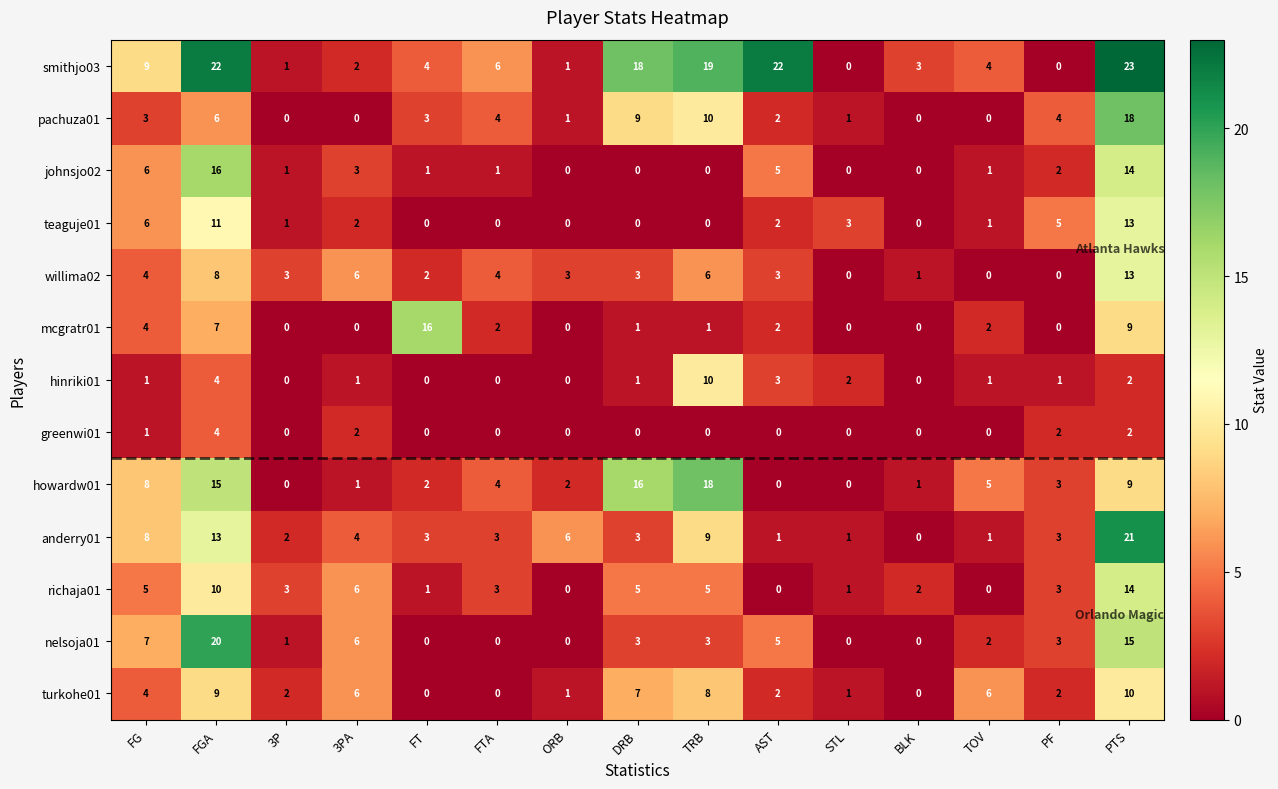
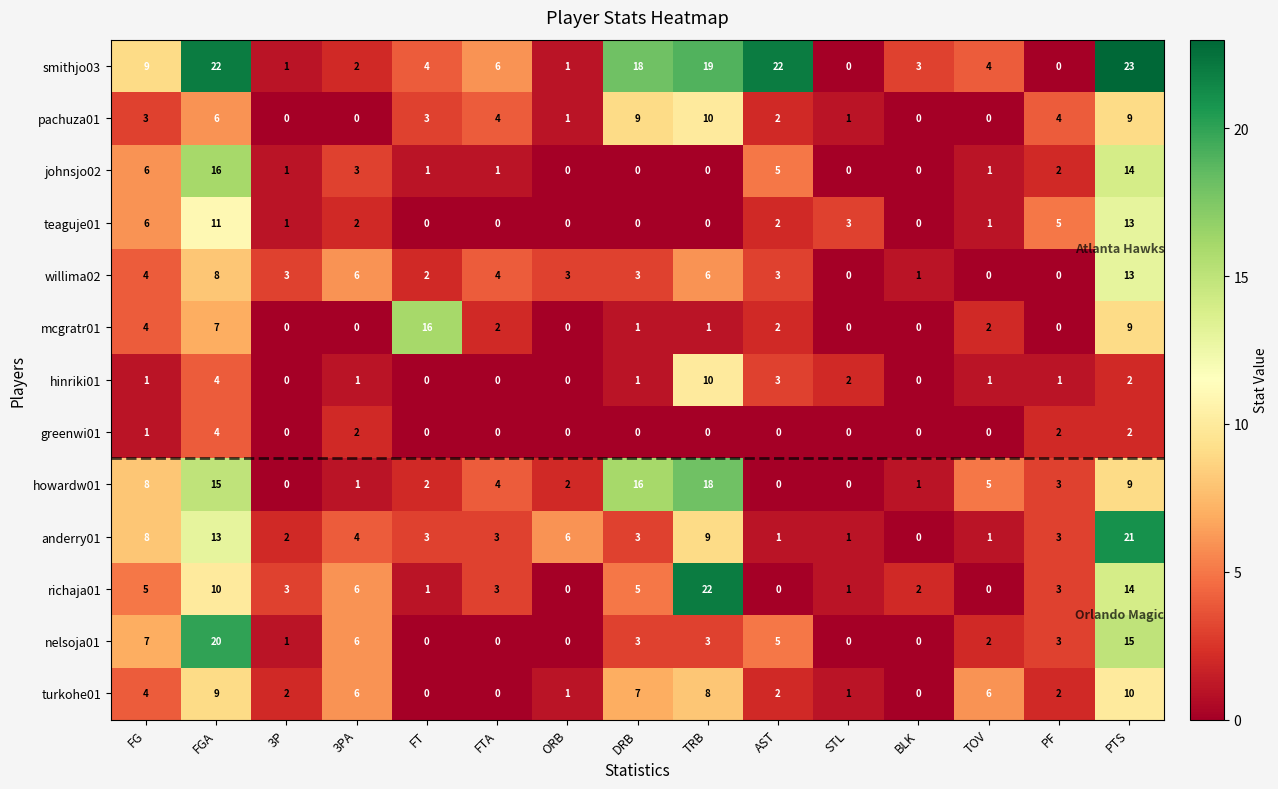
  {
    "smithjo03": {
      "FG": 9,
      "FGA": 22,
      "3P": 1,
      "3PA": 2,
      "FT": 4,
      "FTA": 6,
      "ORB": 1,
      "DRB": 18,
      "TRB": 19,
      "AST": 22,
      "STL": 0,
      "BLK": 3,
      "TOV": 4,
      "PF": 0,
      "PTS": 23
    },
    "pachuza01": {
      "FG": 3,
      "FGA": 6,
      "3P": 0,
      "3PA": 0,
      "FT": 3,
      "FTA": 4,
      "ORB": 1,
      "DRB": 9,
      "TRB": 10,
      "AST": 2,
      "STL": 1,
      "BLK": 0,
      "TOV": 0,
      "PF": 4,
-     "PTS": 18
+     "PTS": 9
    },
    "johnsjo02": {
      "FG": 6,
      "FGA": 16,
      "3P": 1,
      "3PA": 3,
      "FT": 1,
      "FTA": 1,
      "ORB": 0,
      "DRB": 0,
      "TRB": 0,
      "AST": 5,
      "STL": 0,
      "BLK": 0,
      "TOV": 1,
      "PF": 2,
      "PTS": 14
    },
    "teaguje01": {
      "FG": 6,
      "FGA": 11,
      "3P": 1,
      "3PA": 2,
      "FT": 0,
      "FTA": 0,
      "ORB": 0,
      "DRB": 0,
      "TRB": 0,
      "AST": 2,
      "STL": 3,
      "BLK": 0,
      "TOV": 1,
      "PF": 5
    },
    "willima02": {
      "FG": 4,
      "FGA": 8,
      "3P": 3,
      "3PA": 6,
      "FT": 2,
      "FTA": 4,
      "ORB": 3,
      "DRB": 3,
      "TRB": 6,
      "AST": 3,
      "STL": 0,
      "BLK": 1,
      "TOV": 0,
      "PF": 0,
      "PTS": 13
    },
    "mcgratr01": {
      "FG": 4,
      "FGA": 7,
      "3P": 0,
      "3PA": 0,
      "FT": 16,
      "FTA": 2,
      "ORB": 0,
      "DRB": 1,
      "TRB": 1,
      "AST": 2,
      "STL": 0,
      "BLK": 0,
      "TOV": 2,
      "PF": 0,
      "PTS": 9
    },
    "hinriki01": {
      "FG": 1,
      "FGA": 4,
      "3P": 0,
      "3PA": 1,
      "FT": 0,
      "FTA": 0,
      "ORB": 0,
      "DRB": 1,
      "TRB": 10,
      "AST": 3,
      "STL": 2,
      "BLK": 0,
      "TOV": 1,
      "PF": 1,
      "PTS": 2
    },
    "greenwi01": {
      "FG": 1,
      "FGA": 4,
      "3P": 0,
      "3PA": 2,
      "FT": 0,
      "FTA": 0,
      "ORB": 0,
      "DRB": 0,
      "TRB": 0,
      "AST": 0,
      "STL": 0,
      "BLK": 0,
      "TOV": 0,
      "PF": 2,
      "PTS": 2
    },
    "howardw01": {
      "FG": 8,
      "FGA": 15,
      "3P": 0,
      "3PA": 1,
      "FT": 2,
      "FTA": 4,
      "ORB": 2,
      "DRB": 16,
      "TRB": 18,
      "AST": 0,
      "STL": 0,
      "BLK": 1,
      "TOV": 5,
      "PF": 3,
      "PTS": 9
    },
    "anderry01": {
      "FG": 8,
      "FGA": 13,
      "3P": 2,
      "3PA": 4,
      "FT": 3,
      "FTA": 3,
      "ORB": 6,
      "DRB": 3,
      "TRB": 9,
      "AST": 1,
      "STL": 1,
      "BLK": 0,
      "TOV": 1,
      "PF": 3,
      "PTS": 21
    },
    "richaja01": {
      "FG": 5,
      "FGA": 10,
      "3P": 3,
      "3PA": 6,
      "FT": 1,
      "FTA": 3,
      "ORB": 0,
      "DRB": 5,
-     "TRB": 5,
+     "TRB": 22,
      "AST": 0,
      "STL": 1,
      "BLK": 2,
      "TOV": 0,
      "PF": 3
    },
    "nelsoja01": {
      "FG": 7,
      "FGA": 20,
      "3P": 1,
      "3PA": 6,
      "FT": 0,
      "FTA": 0,
      "ORB": 0,
      "DRB": 3,
      "TRB": 3,
      "AST": 5,
      "STL": 0,
      "BLK": 0,
      "TOV": 2,
      "PF": 3
    },
    "turkohe01": {
      "FG": 4,
      "FGA": 9,
      "3P": 2,
      "3PA": 6,
      "FT": 0,
      "FTA": 0,
      "ORB": 1,
      "DRB": 7,
      "TRB": 8,
      "AST": 2,
      "STL": 1,
      "BLK": 0,
      "TOV": 6,
      "PF": 2,
      "PTS": 10
    }
  }
